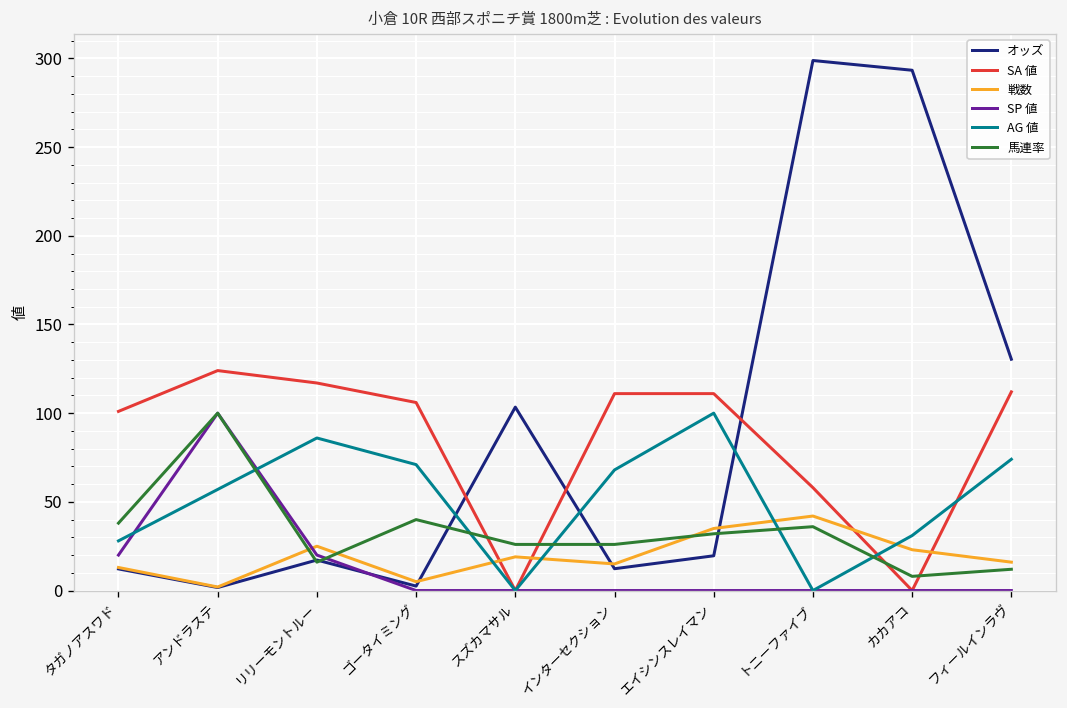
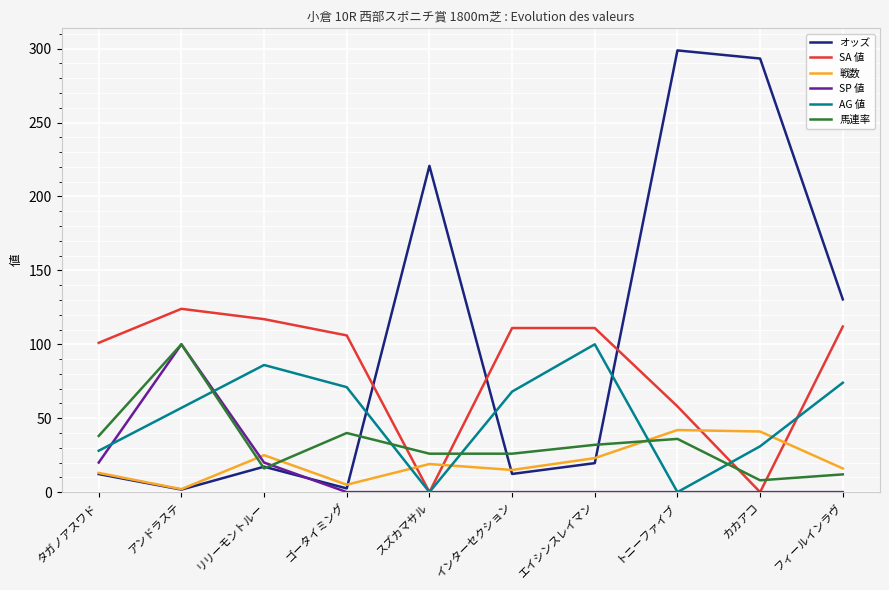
  {
    "オッズ": {
      "ゴータイミング": 3,
-     "スズカマサル": 103,
+     "スズカマサル": 221,
      "インターセクション": 12,
      "エイシンスレイマン": 20,
      "トニーファイブ": 299,
      "カカアコ": 293,
      "フィールインラヴ": 130
    },
    "SA 値": {
      "タガノアスワド": 101,
      "アンドラステ": 124,
      "リリーモントルー": 117,
      "ゴータイミング": 106,
      "インターセクション": 111,
      "エイシンスレイマン": 111,
      "トニーファイブ": 58,
      "フィールインラヴ": 112
    },
    "戦数": {
      "リリーモントルー": 25,
      "ゴータイミング": 5,
      "スズカマサル": 19,
      "インターセクション": 15,
-     "エイシンスレイマン": 35,
+     "エイシンスレイマン": 23,
      "トニーファイブ": 42,
-     "カカアコ": 23,
+     "カカアコ": 41,
      "フィールインラヴ": 16
    },
    "SP 値": {
      "タガノアスワド": 20,
      "リリーモントルー": 20,
      "ゴータイミング": 0,
      "インターセクション": 0,
      "エイシンスレイマン": 0,
      "フィールインラヴ": 0
    },
    "AG 値": {
      "タガノアスワド": 28,
      "アンドラステ": 57,
      "リリーモントルー": 86,
      "ゴータイミング": 71,
      "インターセクション": 68,
      "エイシンスレイマン": 100,
      "カカアコ": 31,
      "フィールインラヴ": 74
    },
    "馬連率": {
      "タガノアスワド": 38,
      "ゴータイミング": 40,
      "スズカマサル": 26,
      "インターセクション": 26,
      "エイシンスレイマン": 32,
      "トニーファイブ": 36,
      "カカアコ": 8,
      "フィールインラヴ": 12
    }
  }
